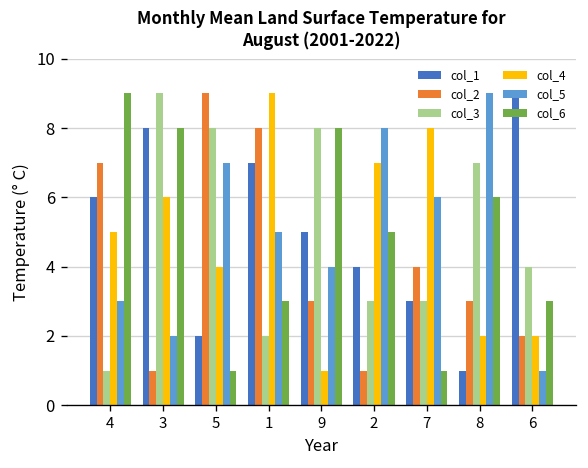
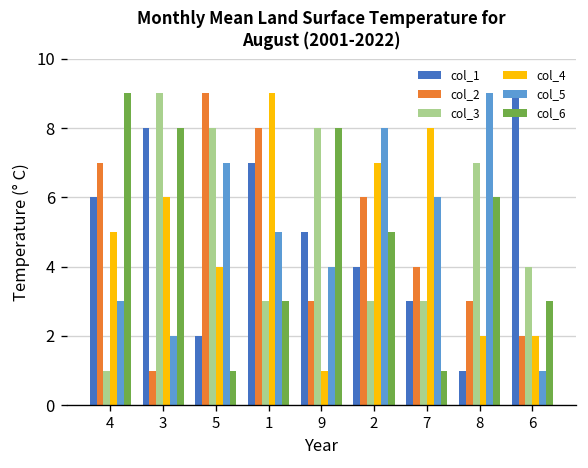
  {
    "col_2": {
      "4": 7,
      "3": 1,
      "5": 9,
      "1": 8,
      "9": 3,
-     "2": 1,
+     "2": 6,
      "7": 4,
      "8": 3,
      "6": 2
    },
    "col_3": {
      "4": 1,
      "3": 9,
      "5": 8,
-     "1": 2,
+     "1": 3,
      "9": 8,
      "2": 3,
      "7": 3,
      "8": 7,
      "6": 4
    },
    "col_4": {
      "4": 5,
      "3": 6,
      "5": 4,
      "1": 9,
      "9": 1,
      "2": 7,
      "7": 8,
      "8": 2,
      "6": 2
    },
    "col_6": {
      "4": 9,
      "3": 8,
      "5": 1,
      "1": 3,
      "9": 8,
      "2": 5,
      "7": 1,
      "8": 6,
      "6": 3
    }
  }
